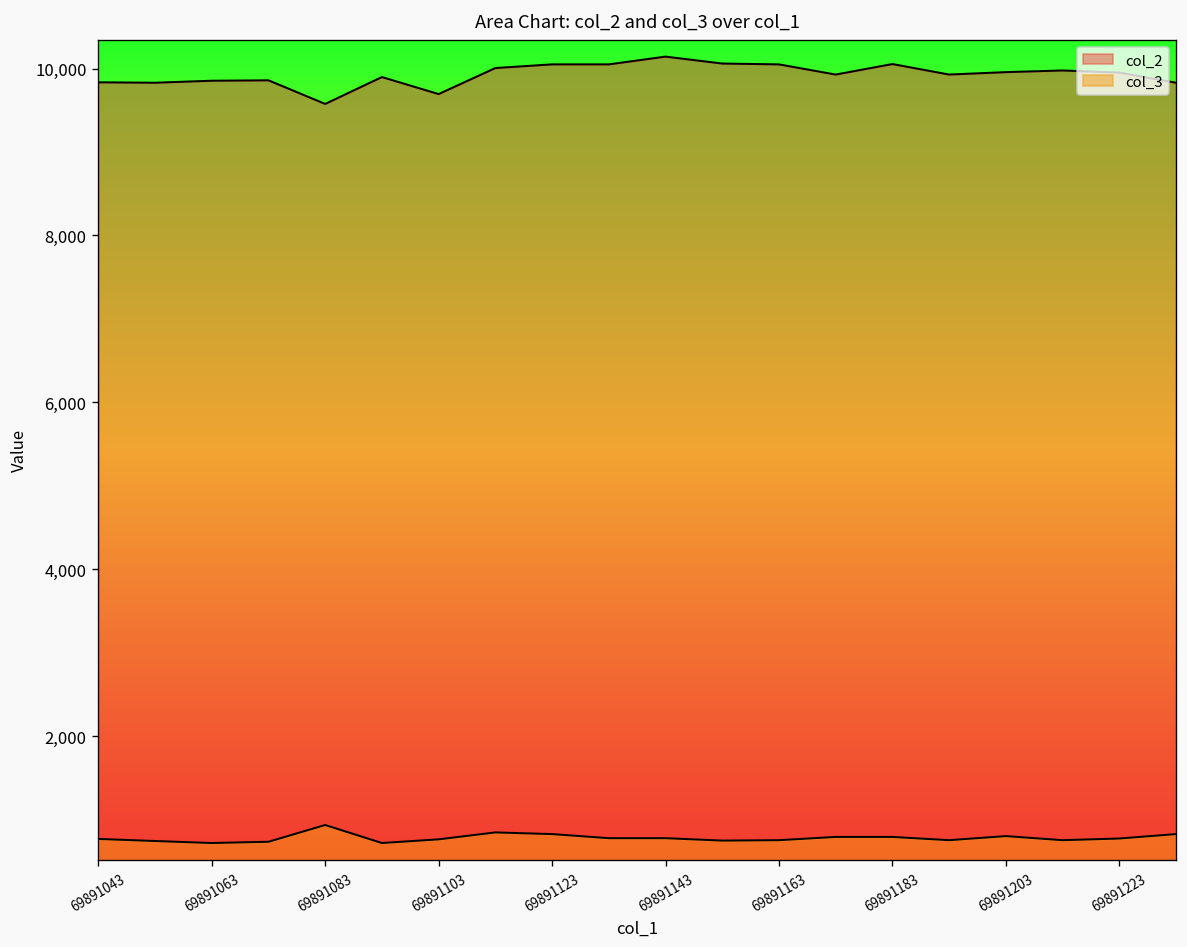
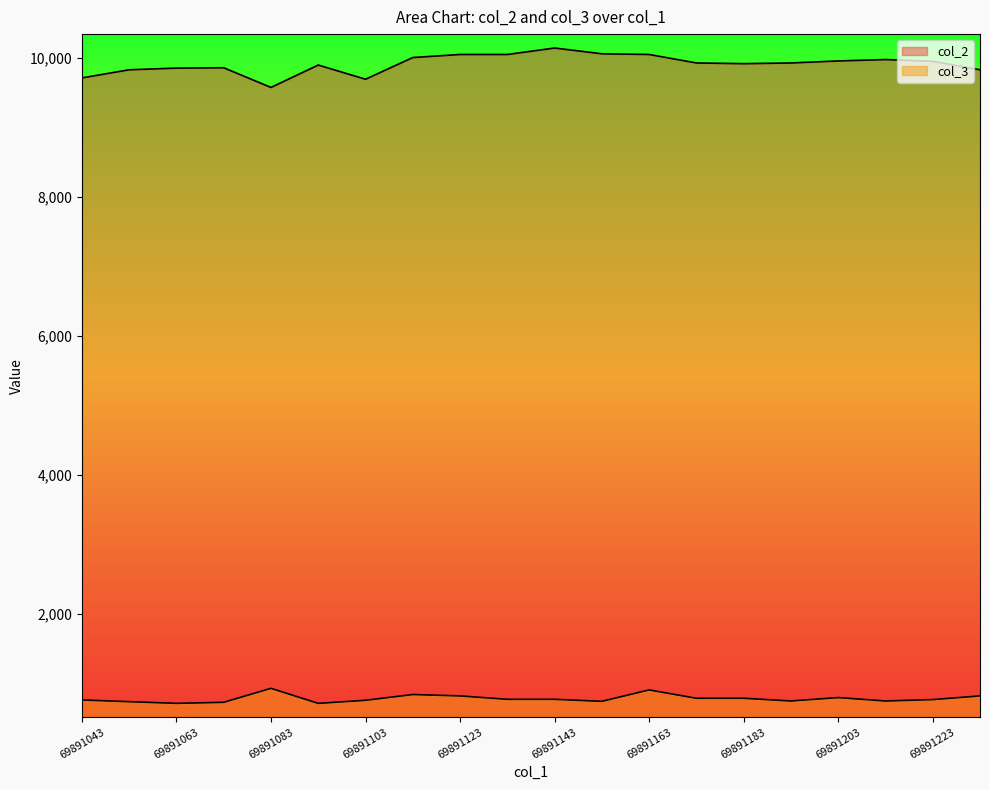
  {
    "col_2": {
-     "69891043": "9,800",
+     "69891043": "9,700",
      "69891063": "9,900",
      "69891083": "9,600",
      "69891103": "9,700",
      "69891123": "10,100",
      "69891143": "10,100",
      "69891163": "10,100",
-     "69891183": "10,100",
+     "69891183": "9,900",
      "69891203": "10,000"
    },
    "col_3": {
      "69891043": "800",
      "69891063": "700",
      "69891083": "900",
      "69891103": "800",
      "69891123": "800",
      "69891143": "800",
-     "69891163": "800",
+     "69891163": "900",
      "69891183": "800",
      "69891203": "800",
      "69891223": "800"
    }
  }
